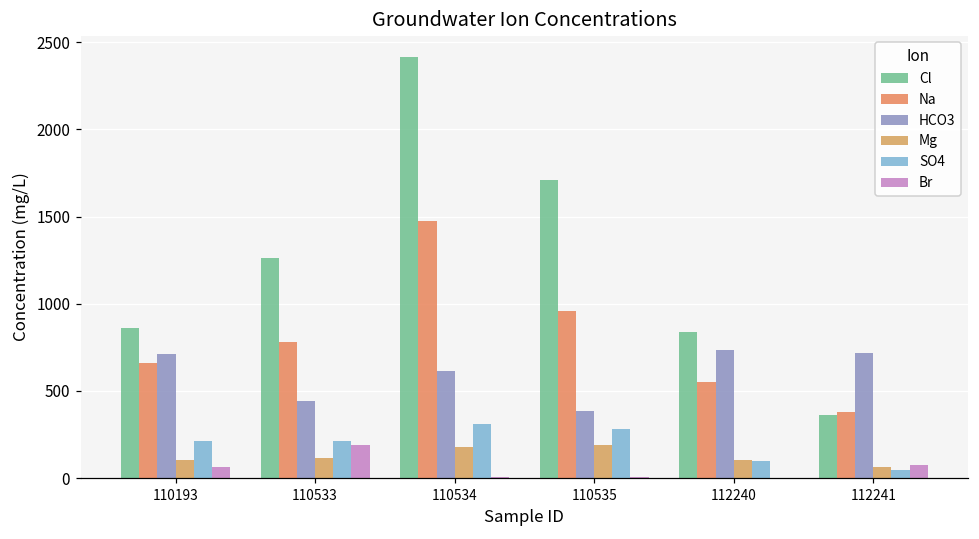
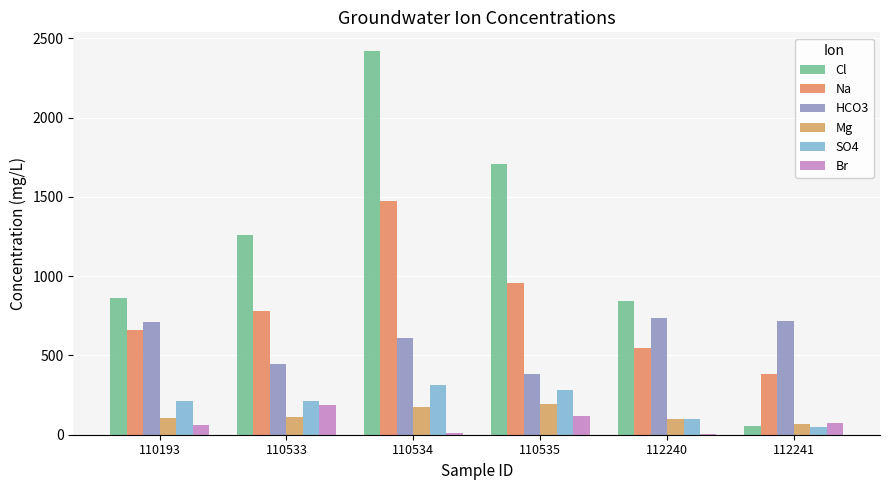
  {
    "Cl": {
      "110193": 860,
      "110533": 1260,
      "110534": 2420,
      "110535": 1710,
      "112240": 840,
-     "112241": 360
+     "112241": 50
    },
    "Br": {
      "110193": 60,
      "110533": 190,
-     "110535": 10,
+     "110535": 120,
      "112241": 80
    }
  }
